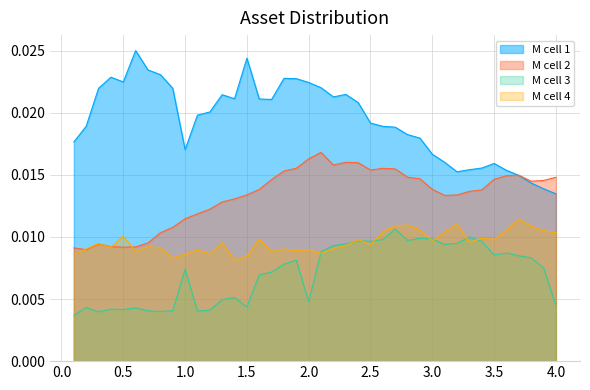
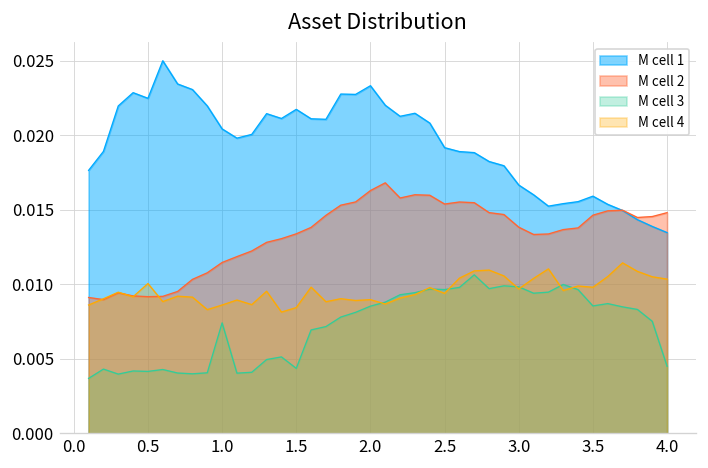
  {
    "M cell 1": {
      "0.5": 0.0225,
-     "1.0": 0.0170,
-     "1.5": 0.0244,
-     "2.0": 0.0224,
+     "1.0": 0.0204,
+     "1.5": 0.0217,
+     "2.0": 0.0233,
      "2.5": 0.0192,
      "3.0": 0.0167,
      "3.5": 0.0159,
      "4.0": 0.0135
    },
    "M cell 3": {
      "0.5": 0.0042,
      "1.0": 0.0074,
      "1.5": 0.0044,
-     "2.0": 0.0048,
+     "2.0": 0.0085,
      "2.5": 0.0096,
      "3.5": 0.0085,
      "4.0": 0.0045
    }
  }
